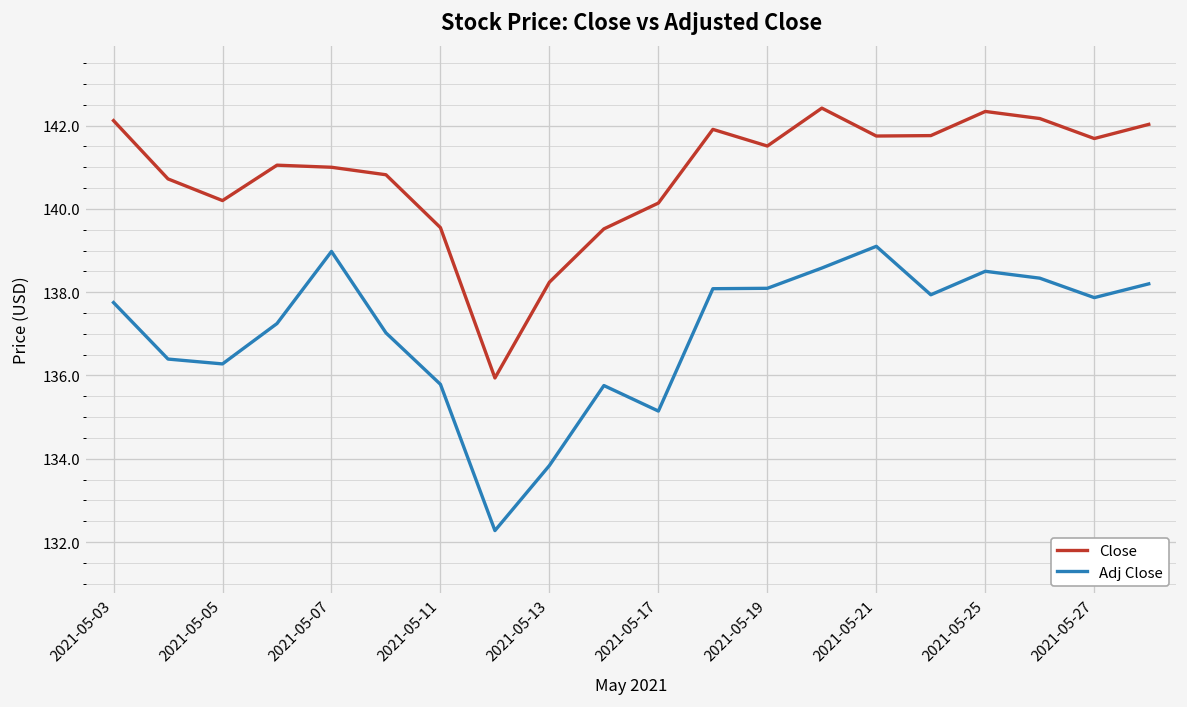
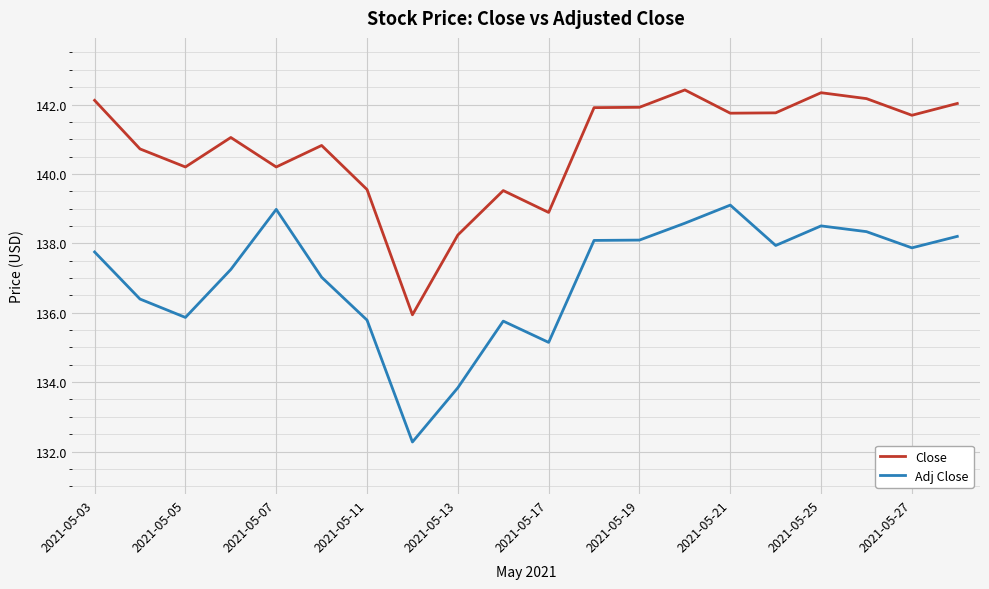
  {
    "Close": {
      "2021-05-03": 142.1,
      "2021-05-05": 140.2,
-     "2021-05-07": 141.0,
+     "2021-05-07": 140.2,
      "2021-05-11": 139.6,
      "2021-05-13": 138.2,
-     "2021-05-17": 140.1,
-     "2021-05-19": 141.5,
+     "2021-05-17": 138.9,
+     "2021-05-19": 141.9,
      "2021-05-21": 141.8,
      "2021-05-25": 142.3,
      "2021-05-27": 141.7
    },
    "Adj Close": {
      "2021-05-03": 137.8,
-     "2021-05-05": 136.3,
+     "2021-05-05": 135.9,
      "2021-05-07": 139.0,
      "2021-05-11": 135.8,
      "2021-05-13": 133.8,
      "2021-05-17": 135.1,
      "2021-05-19": 138.1,
      "2021-05-21": 139.1,
      "2021-05-25": 138.5,
      "2021-05-27": 137.9
    }
  }
